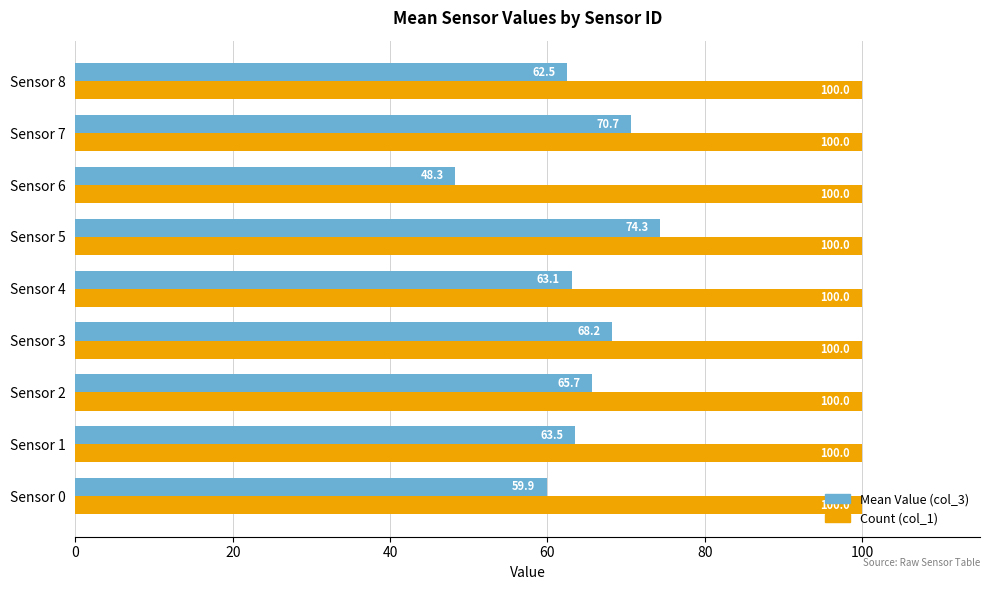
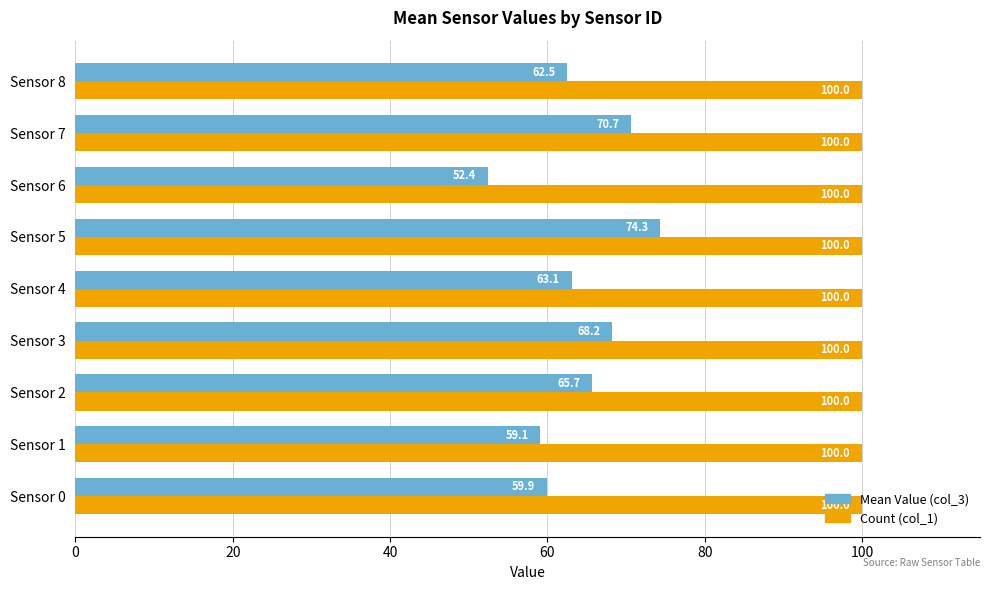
  {
    "Mean Value (col_3)": {
      "Sensor 8": 62.5,
      "Sensor 7": 70.7,
-     "Sensor 6": 48.3,
+     "Sensor 6": 52.4,
      "Sensor 5": 74.3,
      "Sensor 4": 63.1,
      "Sensor 3": 68.2,
      "Sensor 2": 65.7,
-     "Sensor 1": 63.5,
+     "Sensor 1": 59.1,
      "Sensor 0": 59.9
    },
    "Count (col_1)": {
      "Sensor 8": 100.0,
      "Sensor 7": 100.0,
      "Sensor 6": 100.0,
      "Sensor 5": 100.0,
      "Sensor 4": 100.0,
      "Sensor 3": 100.0,
      "Sensor 2": 100.0,
      "Sensor 1": 100.0,
      "Sensor 0": 100.0
    }
  }
